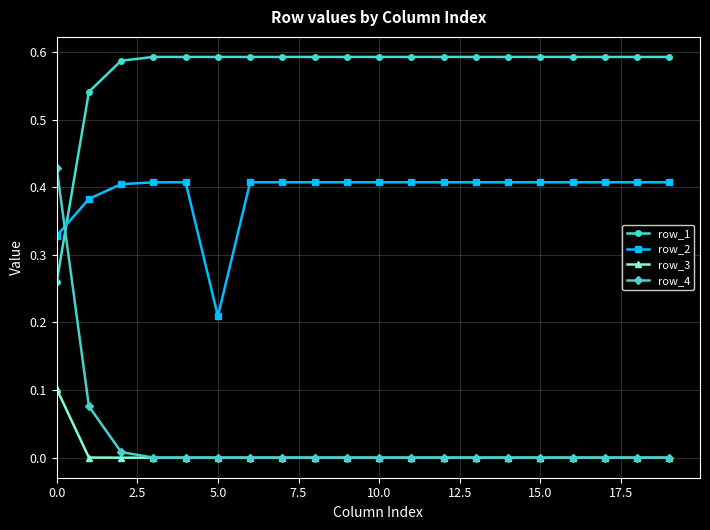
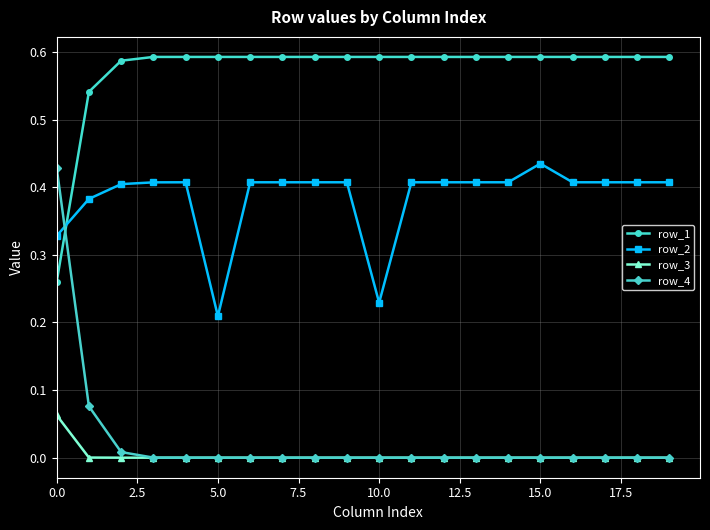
  {
    "row_2": {
      "0.0": 0.33,
      "5.0": 0.21,
-     "10.0": 0.41,
-     "15.0": 0.41
+     "10.0": 0.23,
+     "15.0": 0.43
    },
    "row_3": {
-     "0.0": 0.10
+     "0.0": 0.06
    }
  }
